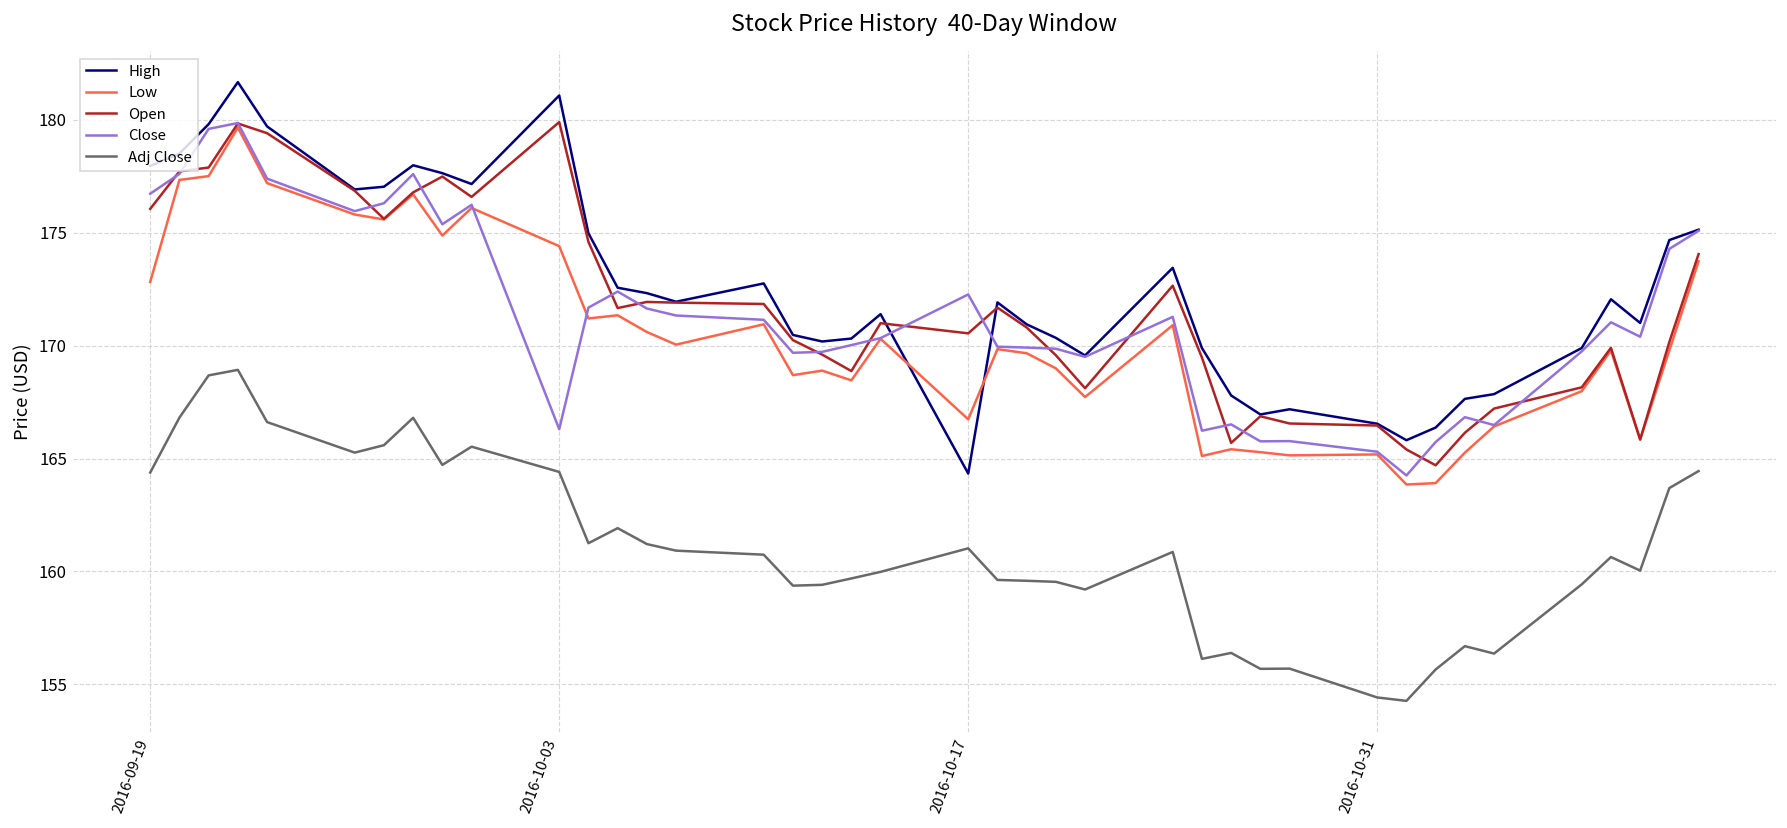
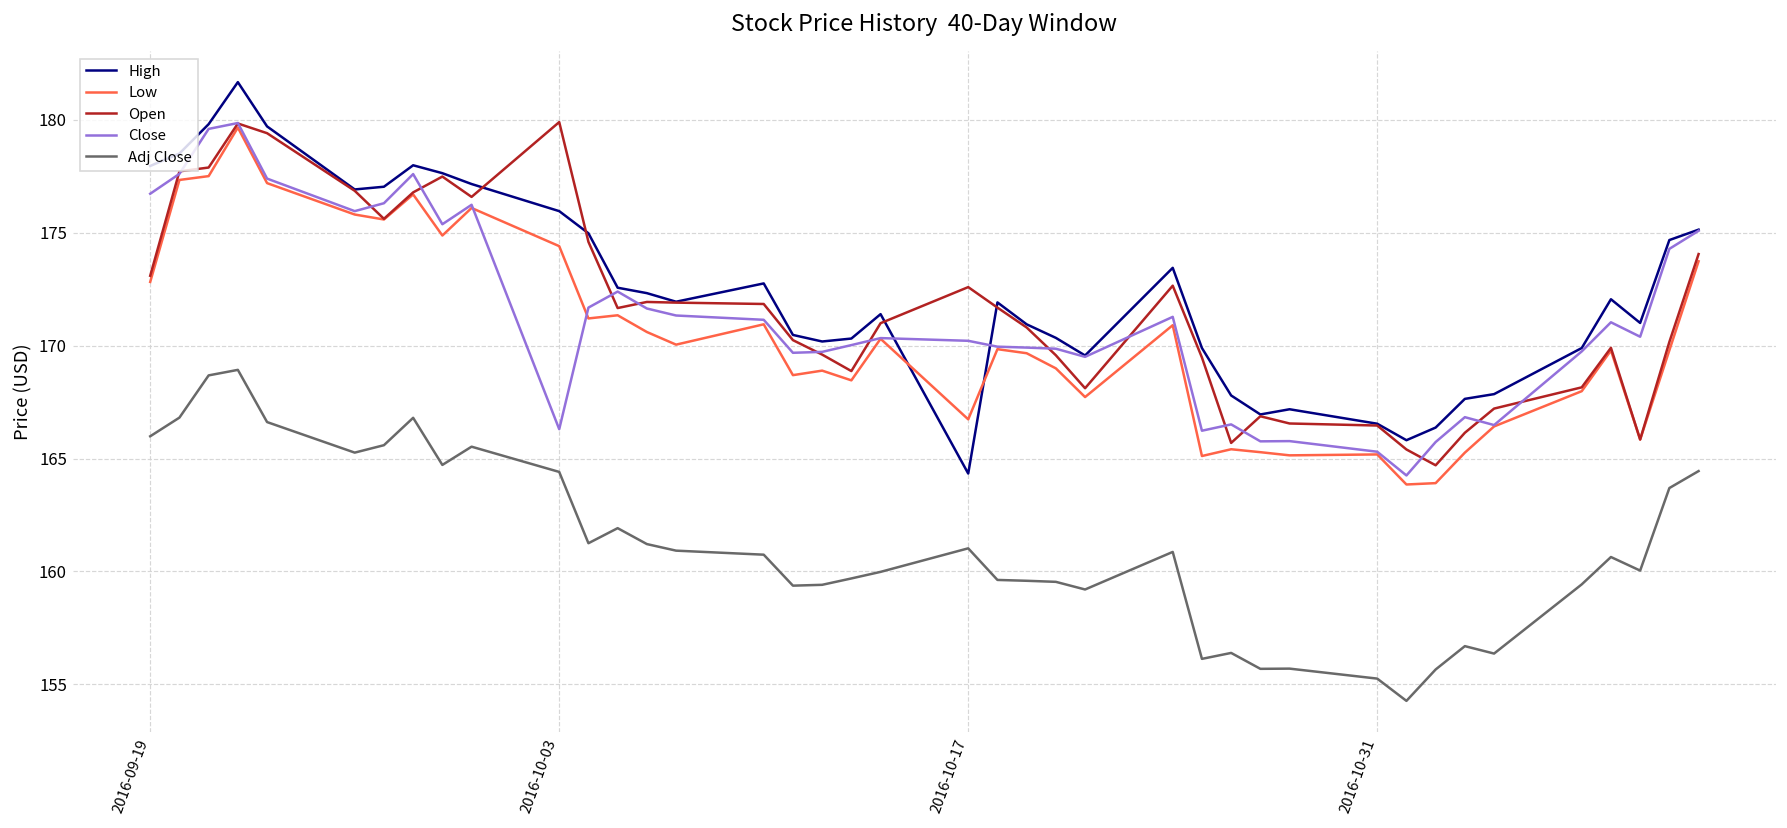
  {
    "High": {
-     "2016-10-03": 181.1,
+     "2016-10-03": 175.9,
      "2016-10-17": 164.3
    },
    "Low": {
      "2016-09-19": 172.8,
      "2016-10-03": 174.4,
      "2016-10-17": 166.7
    },
    "Open": {
-     "2016-09-19": 176.1,
+     "2016-09-19": 173.1,
      "2016-10-03": 179.9,
-     "2016-10-17": 170.5
+     "2016-10-17": 172.6
    },
    "Close": {
      "2016-09-19": 176.7,
      "2016-10-03": 166.3,
-     "2016-10-17": 172.3
+     "2016-10-17": 170.2
    },
    "Adj Close": {
-     "2016-09-19": 164.4,
+     "2016-09-19": 166.0,
      "2016-10-03": 164.4,
      "2016-10-17": 161.0,
-     "2016-10-31": 154.4
+     "2016-10-31": 155.3
    }
  }
